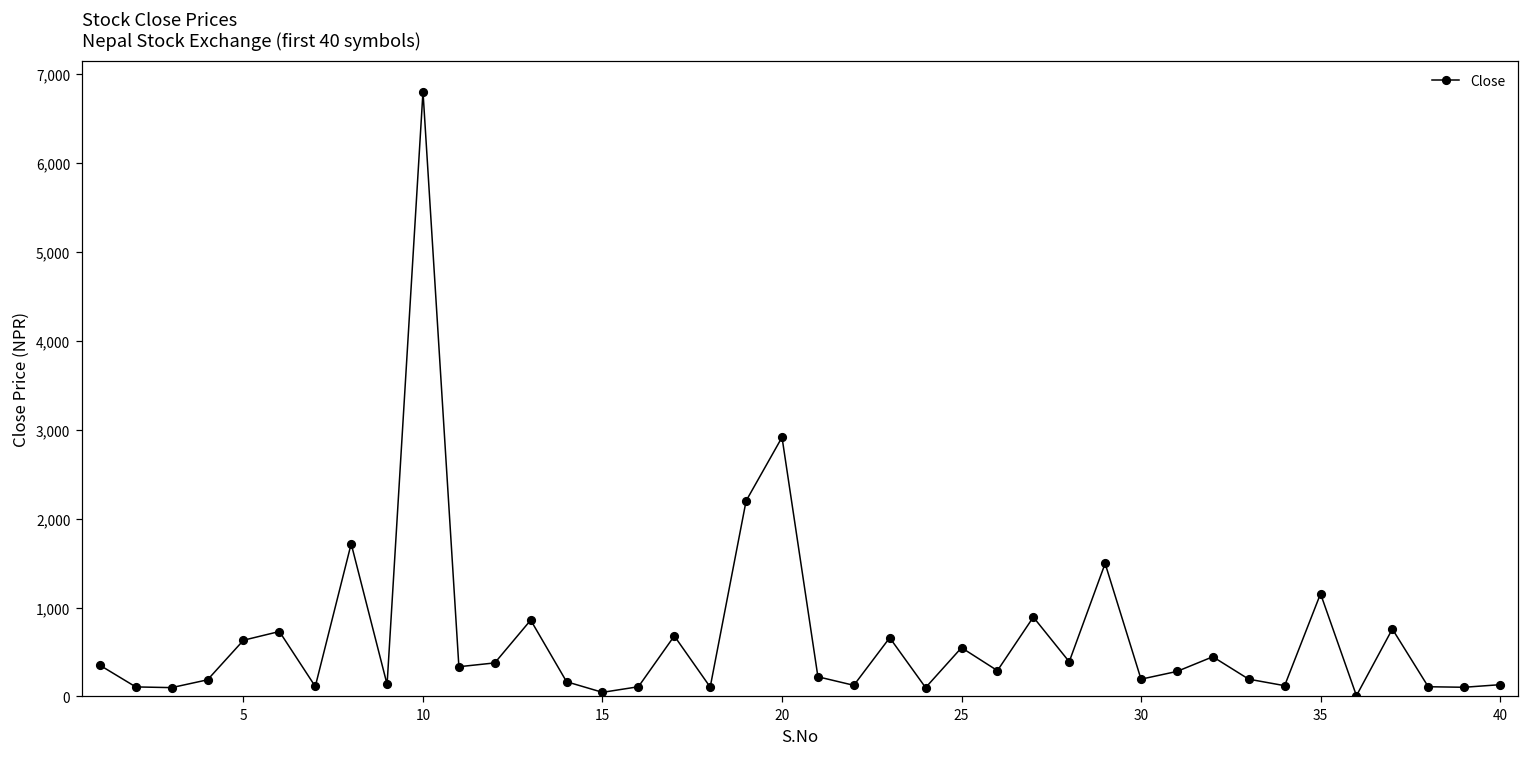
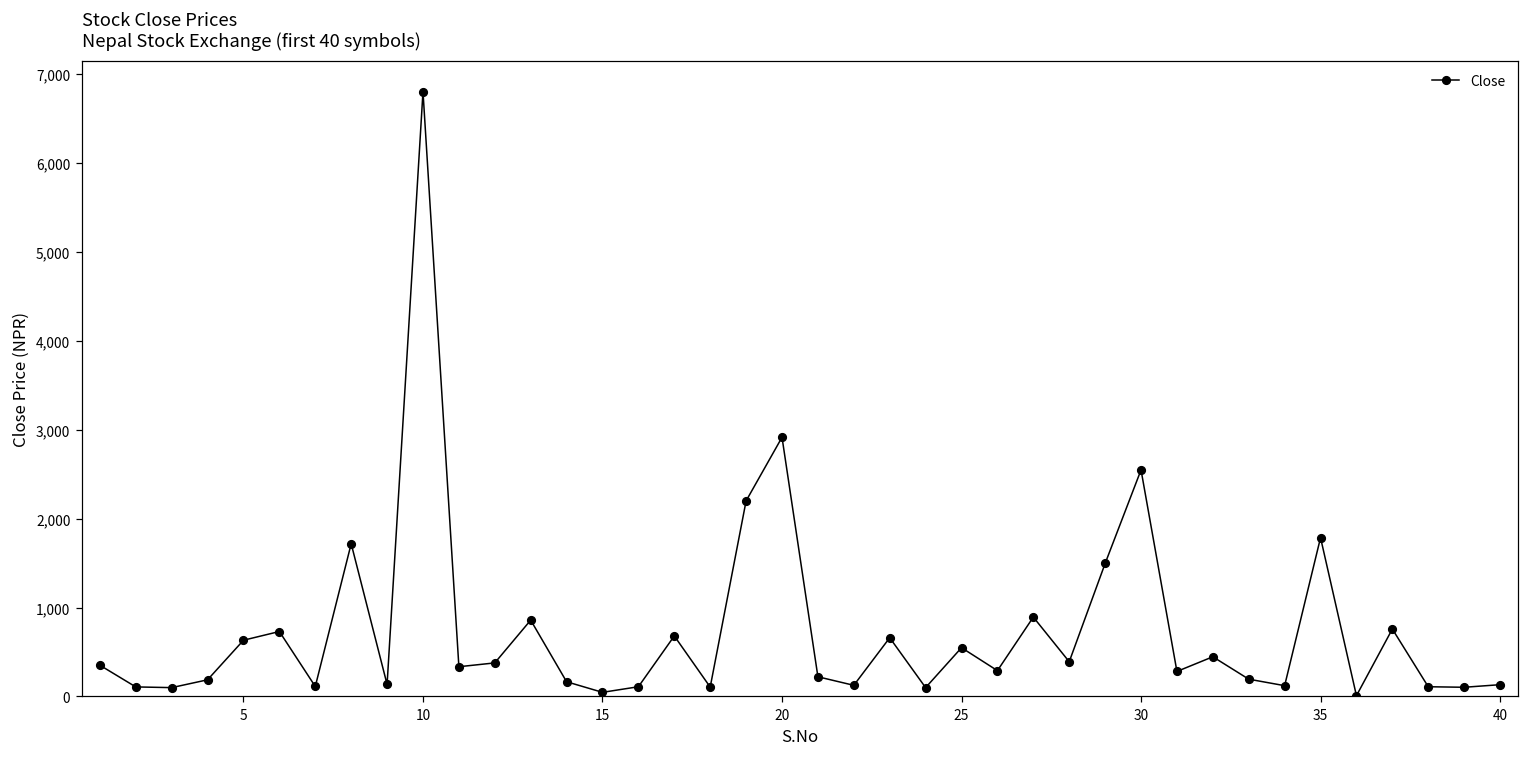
  {
    "5": "600",
    "10": "6,800",
    "15": "0",
    "20": "2,900",
    "25": "500",
-   "30": "200",
-   "35": "1,200",
+   "30": "2,500",
+   "35": "1,800",
    "40": "100"
  }
